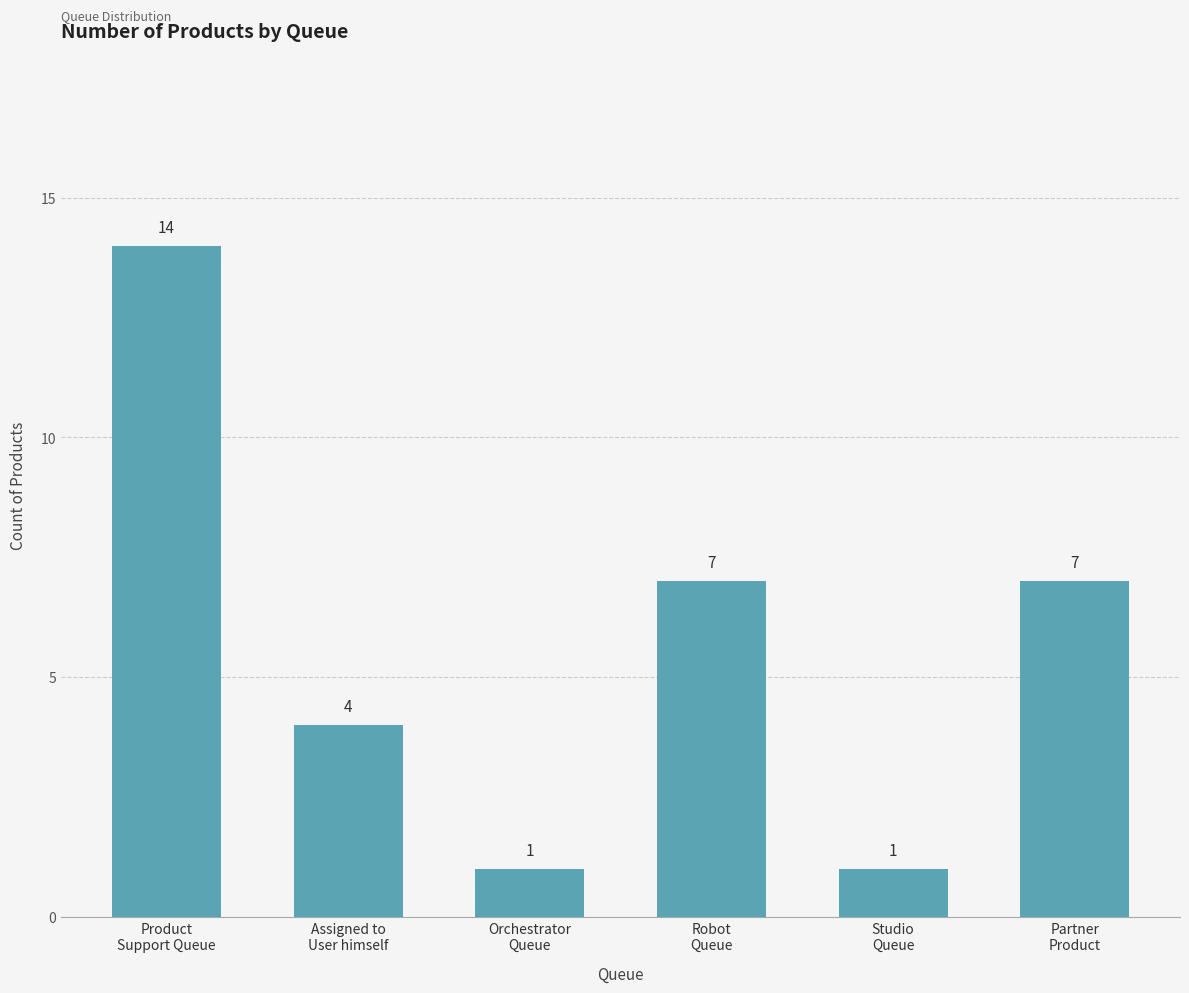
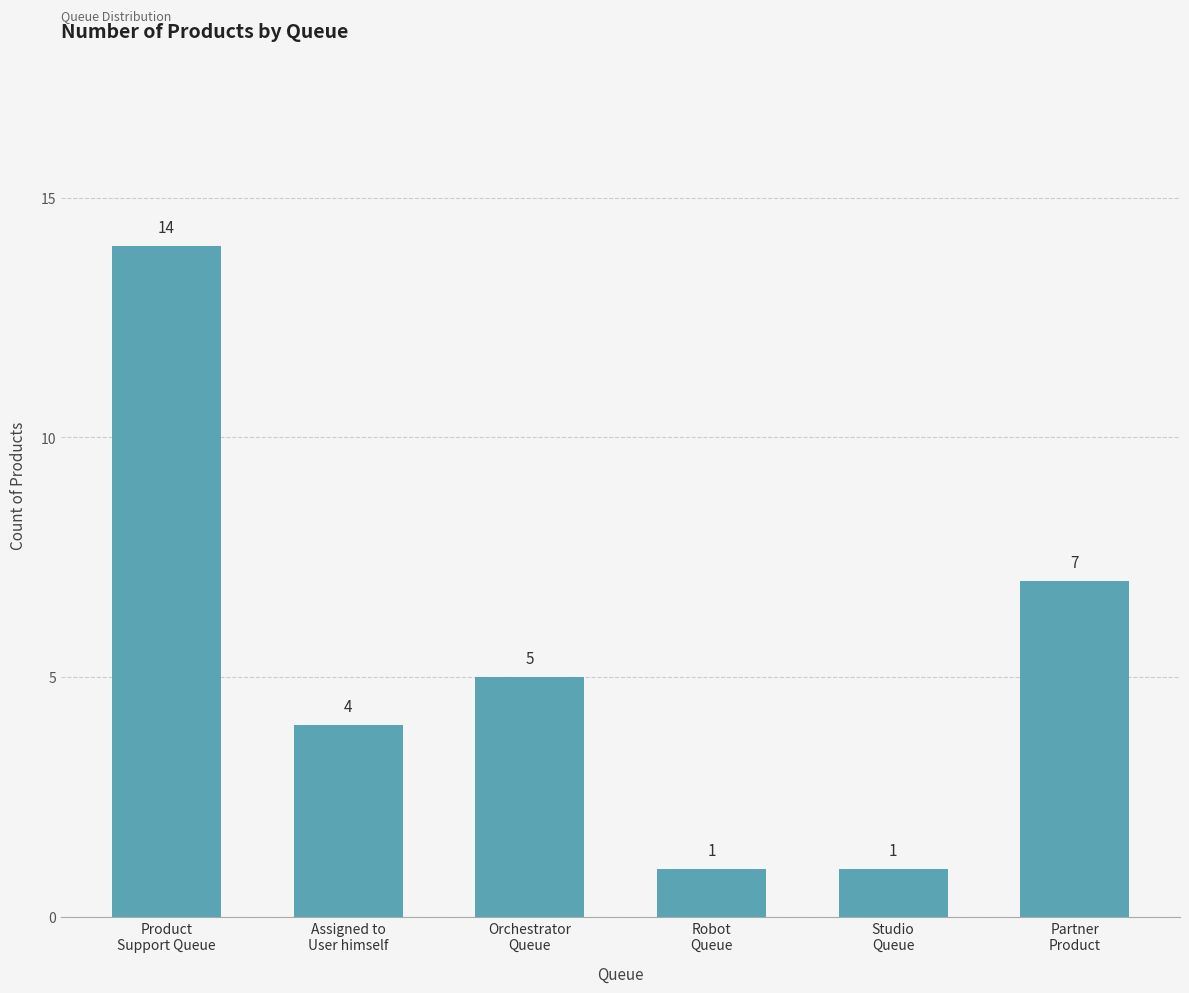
  {
    "Product Support Queue": 14,
    "Assigned to User himself": 4,
-   "Orchestrator Queue": 1,
-   "Robot Queue": 7,
+   "Orchestrator Queue": 5,
+   "Robot Queue": 1,
    "Studio Queue": 1,
    "Partner Product": 7
  }
